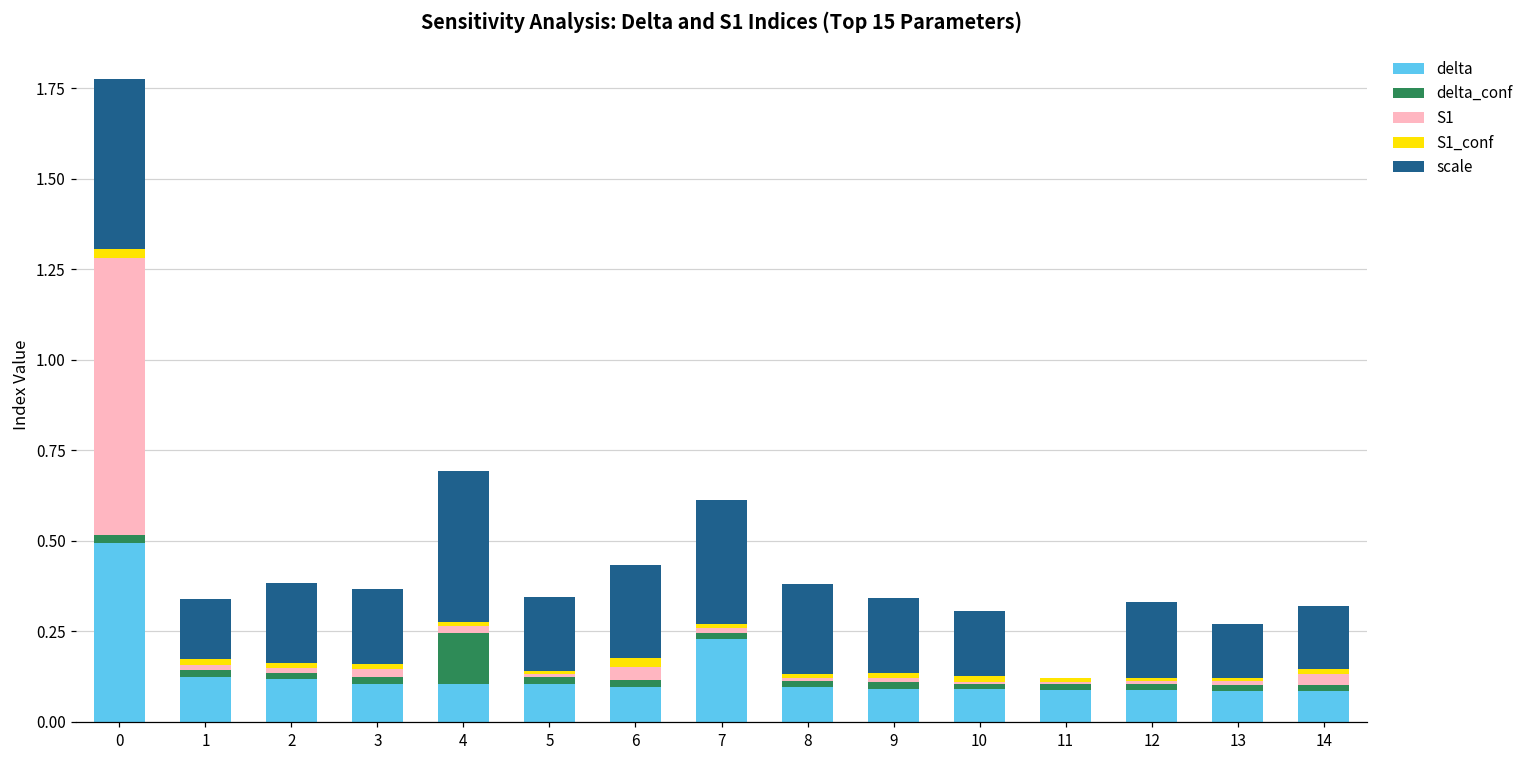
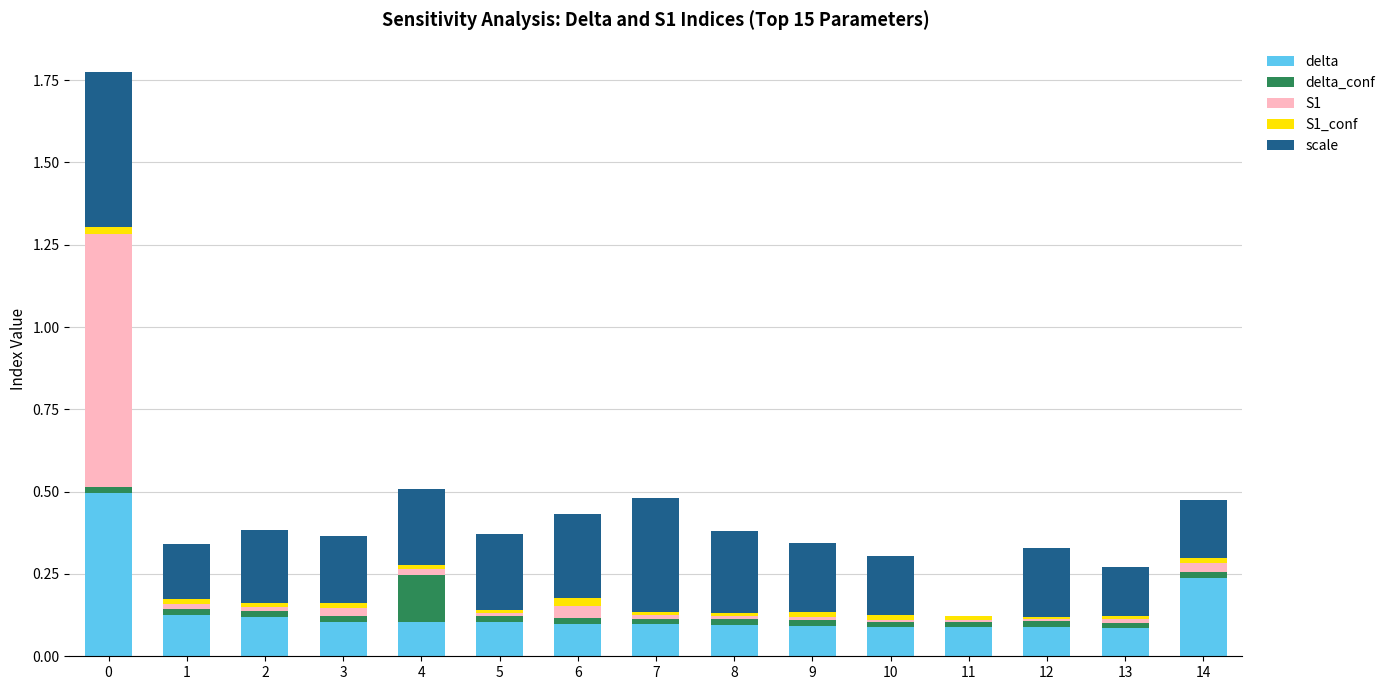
  {
    "delta": {
      "0": 0.49,
      "1": 0.12,
      "2": 0.12,
      "3": 0.11,
      "4": 0.11,
      "5": 0.10,
      "6": 0.10,
-     "7": 0.23,
+     "7": 0.10,
      "8": 0.10,
      "9": 0.09,
      "10": 0.09,
      "11": 0.09,
      "12": 0.09,
      "13": 0.09,
-     "14": 0.08
+     "14": 0.24
    },
    "delta_conf": {
      "0": 0.02,
      "1": 0.02,
      "2": 0.02,
      "3": 0.02,
      "4": 0.14,
      "5": 0.02,
      "6": 0.02,
      "7": 0.02,
      "8": 0.02,
      "9": 0.02,
      "10": 0.02,
      "11": 0.02,
      "12": 0.02,
      "13": 0.02,
      "14": 0.02
    },
    "S1": {
      "0": 0.77,
      "1": 0.02,
      "2": 0.01,
      "3": 0.02,
      "4": 0.02,
      "5": 0.01,
      "6": 0.04,
      "7": 0.01,
      "8": 0.01,
      "9": 0.01,
      "13": 0.01,
      "14": 0.03
    },
    "S1_conf": {
      "0": 0.02,
      "1": 0.01,
      "2": 0.01,
      "3": 0.01,
      "4": 0.01,
      "5": 0.01,
      "6": 0.02,
      "7": 0.01,
      "8": 0.01,
      "9": 0.01,
      "10": 0.02,
      "11": 0.01,
      "13": 0.01,
      "14": 0.01
    },
    "scale": {
      "0": 0.47,
      "1": 0.17,
      "2": 0.22,
      "3": 0.21,
-     "4": 0.42,
-     "5": 0.21,
+     "4": 0.23,
+     "5": 0.23,
      "6": 0.26,
      "7": 0.34,
      "8": 0.25,
      "9": 0.21,
      "10": 0.18,
      "11": 0.00,
      "12": 0.21,
      "13": 0.15,
      "14": 0.18
    }
  }
